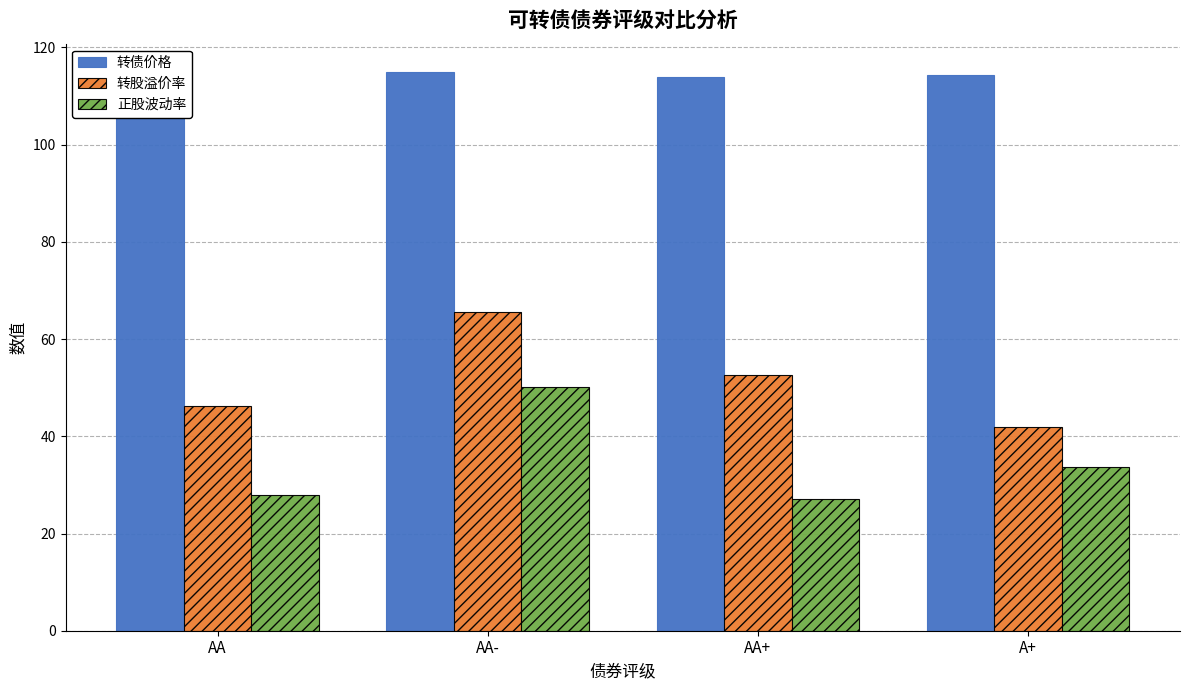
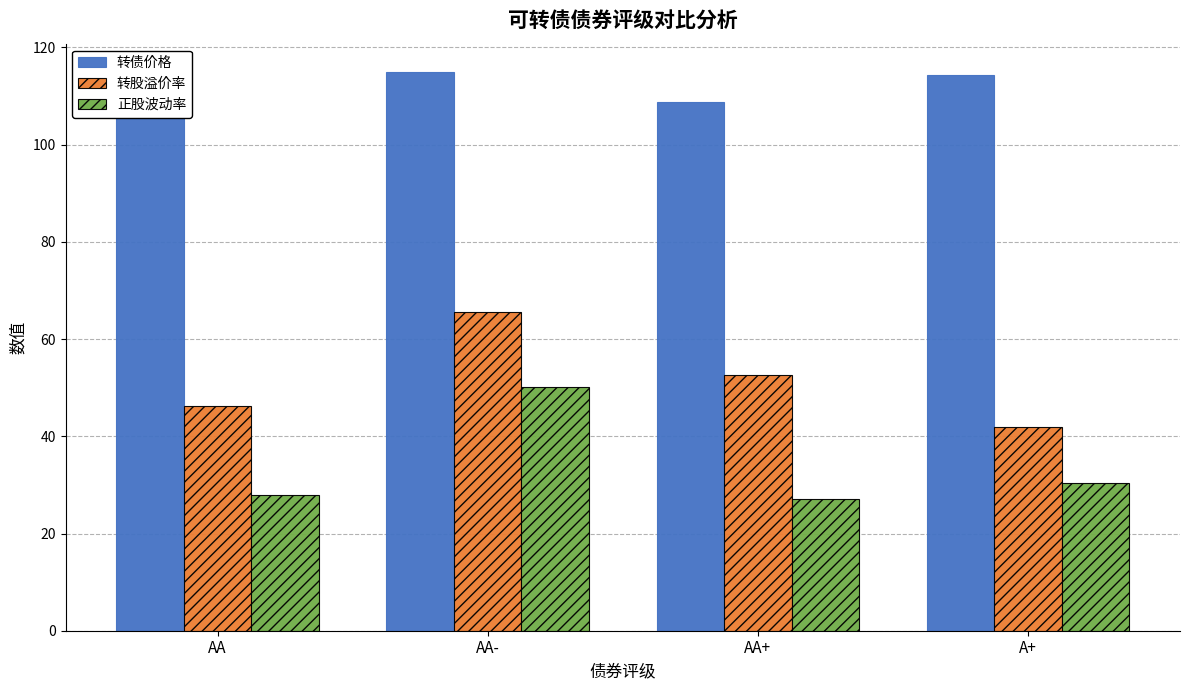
  {
    "转债价格": {
      "AA-": 115,
-     "AA+": 114,
+     "AA+": 109,
      "A+": 114
    },
    "转股溢价率": {
      "AA": 46,
      "AA-": 66,
      "AA+": 53,
      "A+": 42
    },
    "正股波动率": {
      "AA": 28,
      "AA-": 50,
      "AA+": 27,
-     "A+": 34
+     "A+": 30
    }
  }
